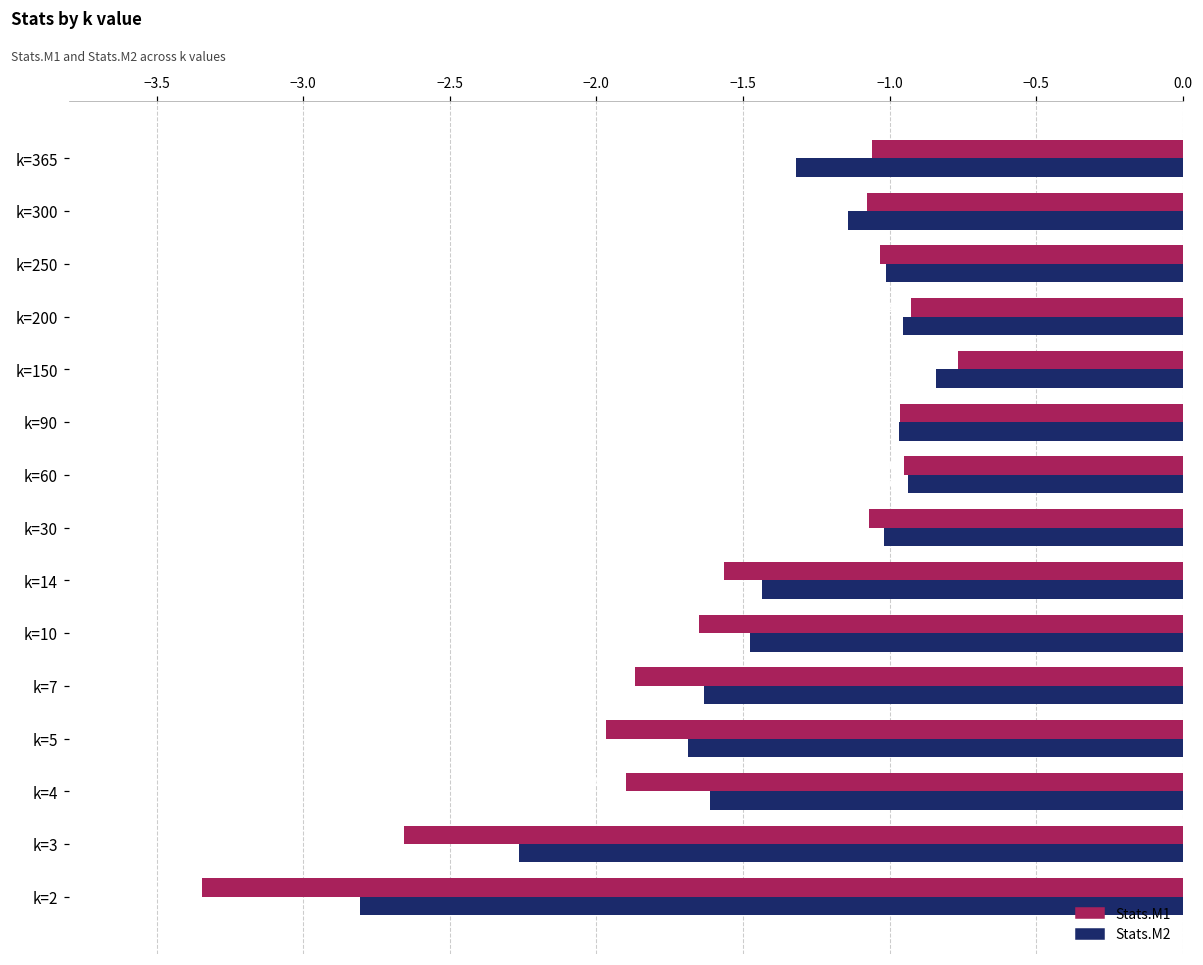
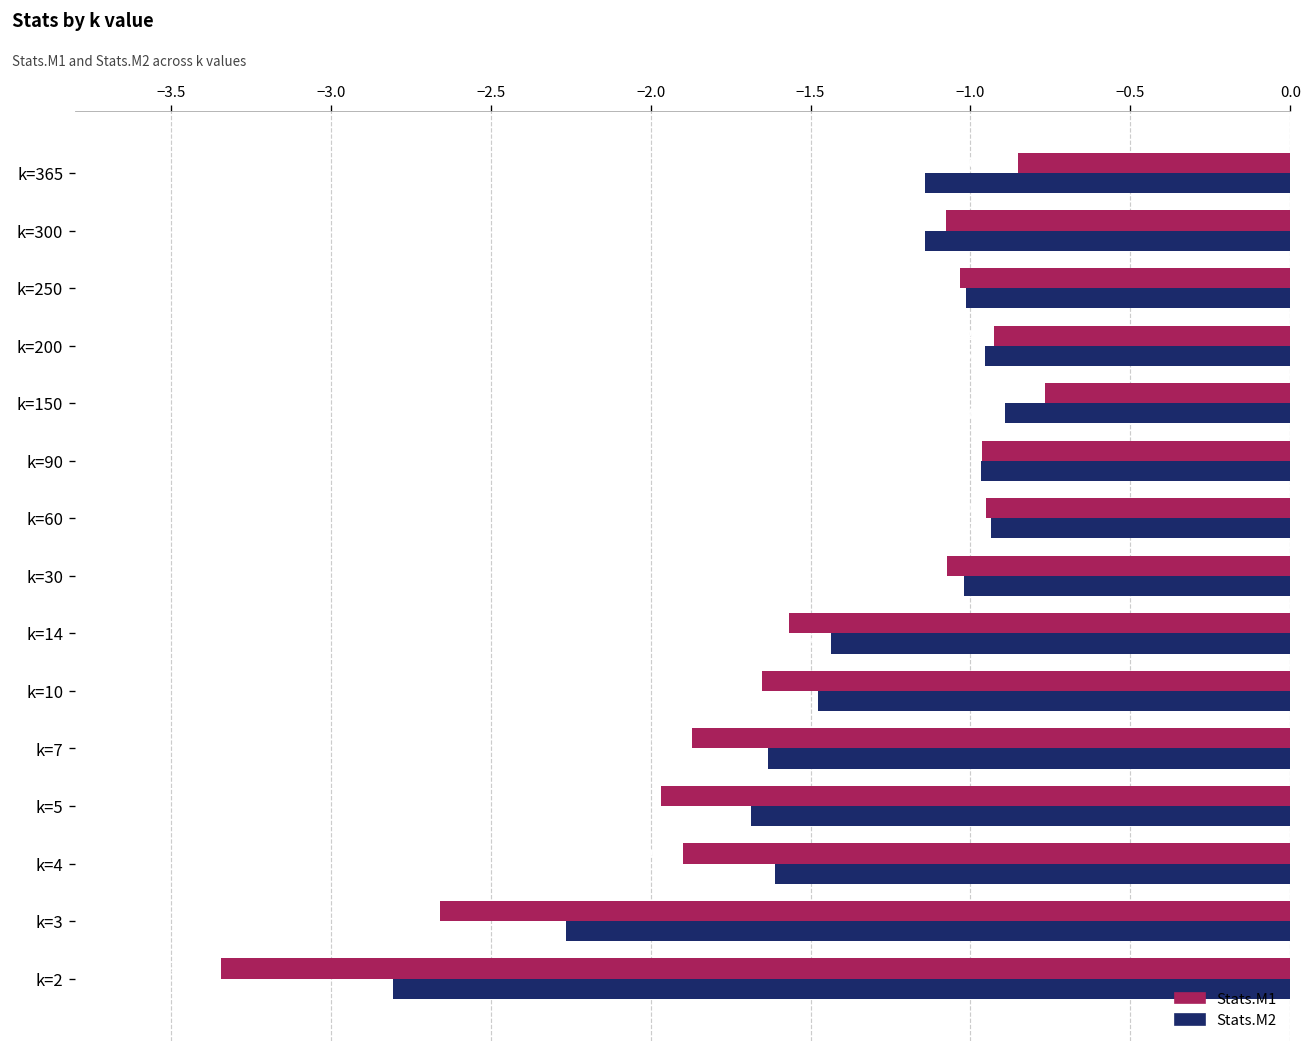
  {
    "Stats.M1": {
-     "k=365": -1.06,
+     "k=365": -0.85,
      "k=300": -1.08,
      "k=250": -1.03,
      "k=200": -0.93,
      "k=150": -0.77,
      "k=90": -0.96,
      "k=60": -0.95,
      "k=30": -1.07,
      "k=14": -1.57,
      "k=10": -1.65,
      "k=7": -1.87,
      "k=5": -1.97,
      "k=4": -1.90,
      "k=3": -2.66,
      "k=2": -3.34
    },
    "Stats.M2": {
-     "k=365": -1.32,
+     "k=365": -1.14,
      "k=300": -1.14,
      "k=250": -1.01,
      "k=200": -0.95,
-     "k=150": -0.84,
+     "k=150": -0.89,
      "k=90": -0.97,
      "k=60": -0.94,
      "k=30": -1.02,
      "k=14": -1.43,
      "k=10": -1.48,
      "k=7": -1.63,
      "k=5": -1.69,
      "k=4": -1.61,
      "k=3": -2.27,
      "k=2": -2.81
    }
  }
